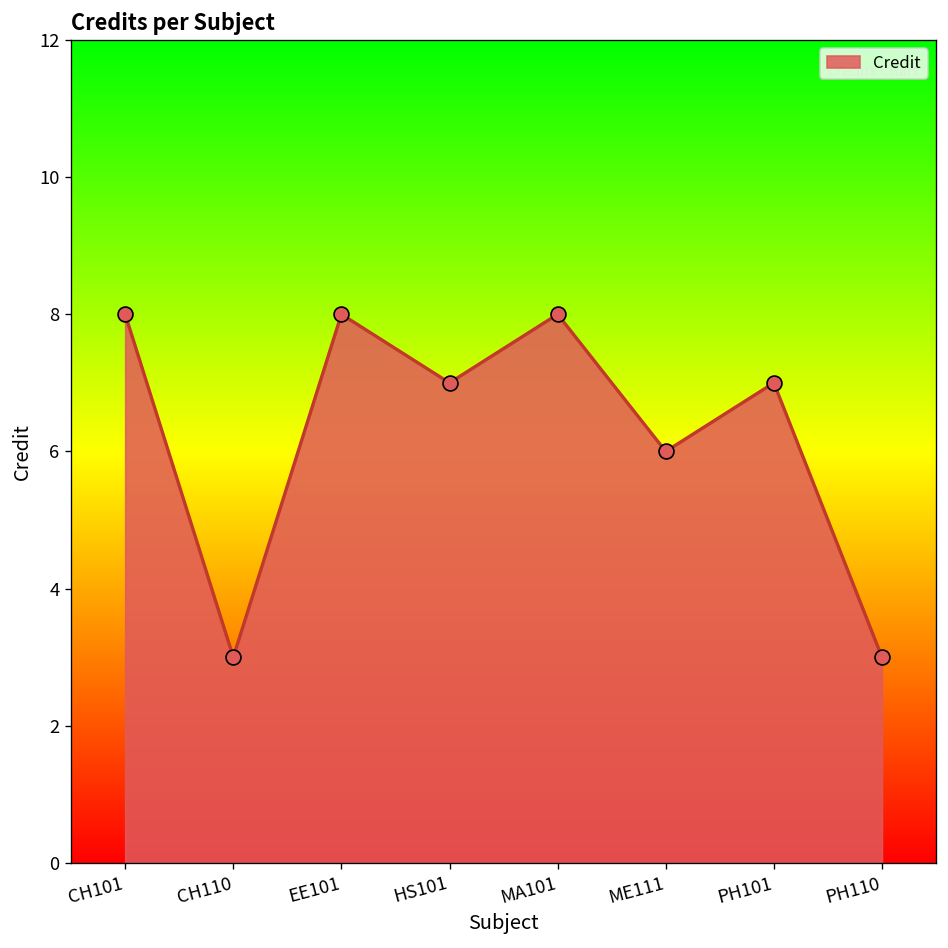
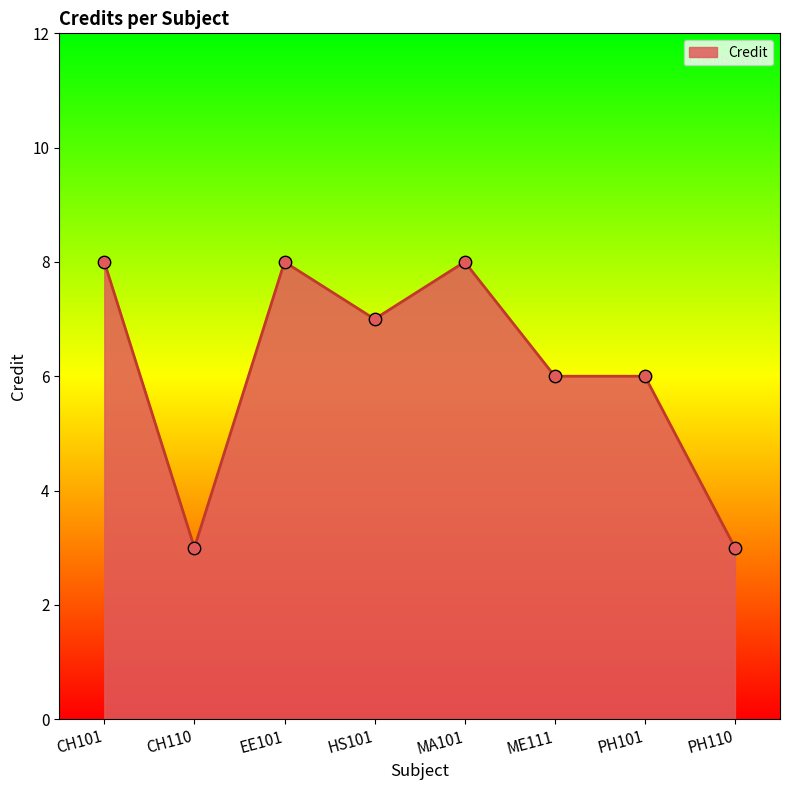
  {
    "CH101": 8,
    "CH110": 3,
    "EE101": 8,
    "HS101": 7,
    "MA101": 8,
    "ME111": 6,
-   "PH101": 7,
+   "PH101": 6,
    "PH110": 3
  }
